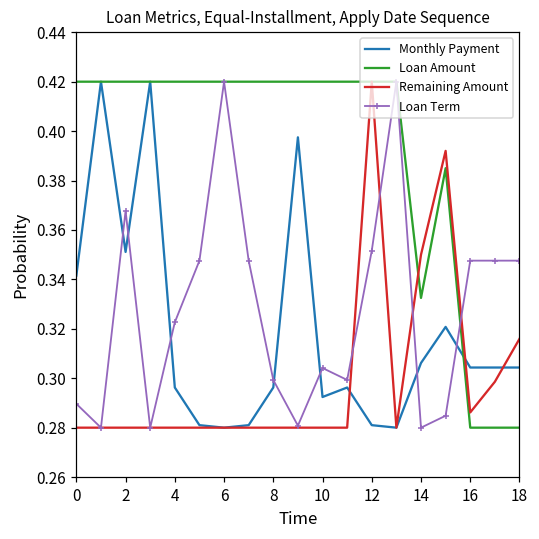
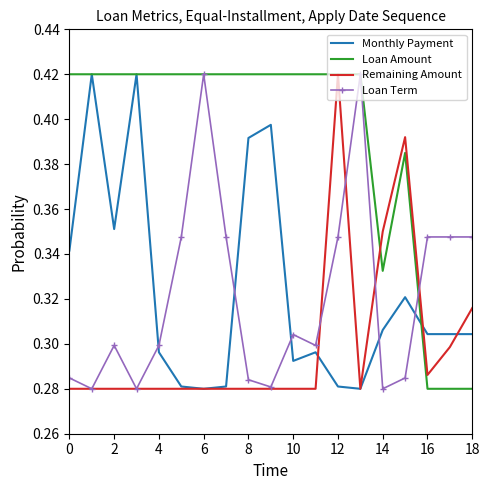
  {
    "Monthly Payment": {
      "0": 0.342,
      "2": 0.351,
      "4": 0.296,
-     "8": 0.296,
+     "8": 0.392,
      "10": 0.292,
      "12": 0.281,
      "14": 0.306,
      "16": 0.304,
      "18": 0.304
    },
    "Loan Amount": {
      "0": 0.420,
      "2": 0.420,
      "4": 0.420,
      "8": 0.420,
      "10": 0.420,
      "14": 0.332,
      "16": 0.280,
      "18": 0.280
    },
    "Remaining Amount": {
      "0": 0.280,
      "2": 0.280,
      "4": 0.280,
      "8": 0.280,
      "10": 0.280,
      "14": 0.350,
      "16": 0.286,
      "18": 0.316
    },
    "Loan Term": {
-     "0": 0.290,
-     "2": 0.368,
-     "4": 0.323,
-     "8": 0.299,
+     "0": 0.285,
+     "2": 0.299,
+     "4": 0.299,
+     "8": 0.284,
      "10": 0.304,
-     "12": 0.352,
+     "12": 0.348,
      "14": 0.280,
      "16": 0.348,
      "18": 0.348
    }
  }
